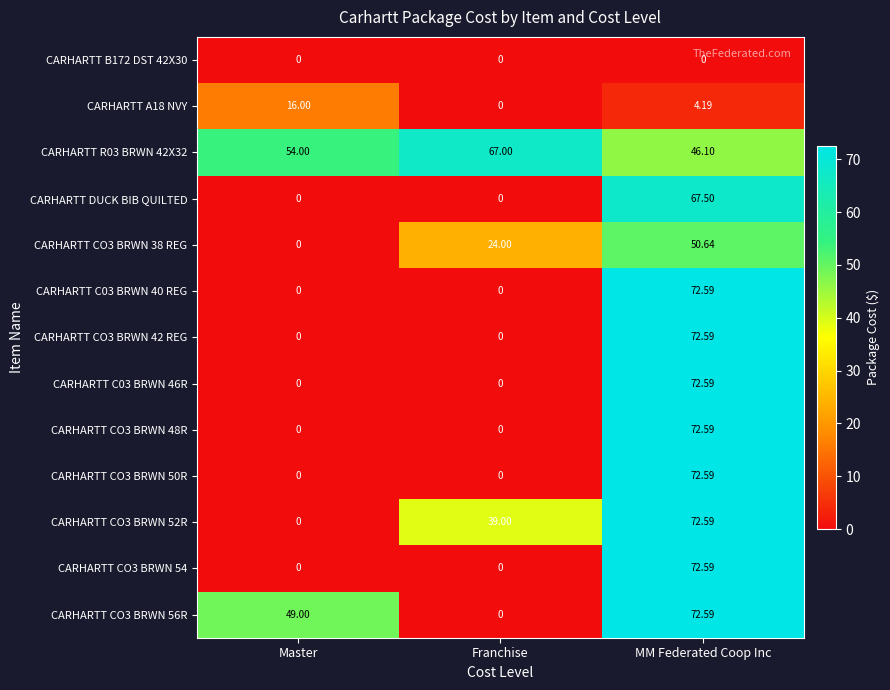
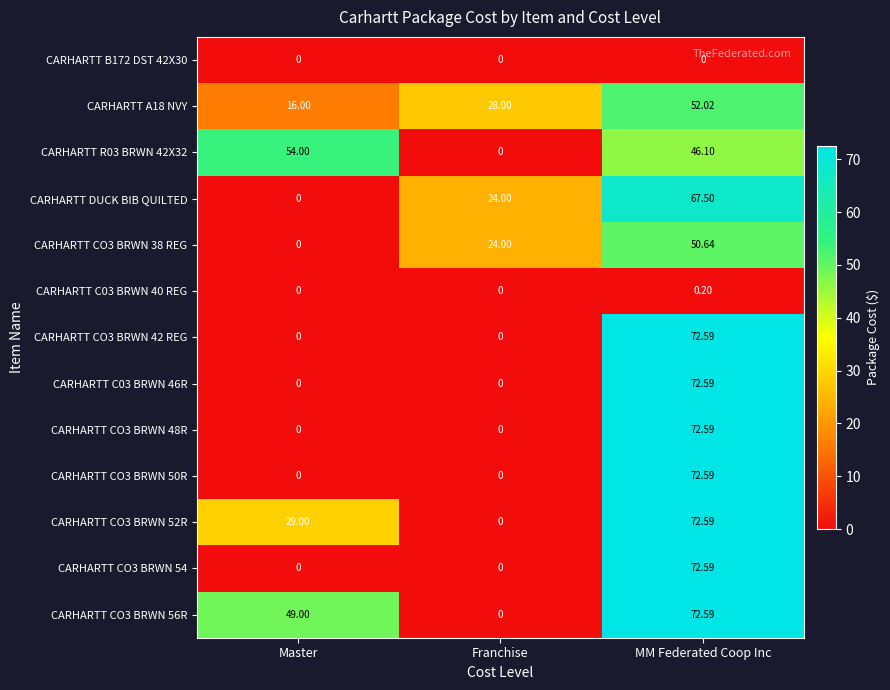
  {
    "CARHARTT B172 DST 42X30": {
      "Master": 0,
      "Franchise": 0
    },
    "CARHARTT A18 NVY": {
      "Master": 16.00,
-     "Franchise": 0,
-     "MM Federated Coop Inc": 4.19
+     "Franchise": 28.00,
+     "MM Federated Coop Inc": 52.02
    },
    "CARHARTT R03 BRWN 42X32": {
      "Master": 54.00,
-     "Franchise": 67.00,
+     "Franchise": 0,
      "MM Federated Coop Inc": 46.10
    },
    "CARHARTT DUCK BIB QUILTED": {
      "Master": 0,
-     "Franchise": 0,
+     "Franchise": 24.00,
      "MM Federated Coop Inc": 67.50
    },
    "CARHARTT CO3 BRWN 38 REG": {
      "Master": 0,
      "Franchise": 24.00,
      "MM Federated Coop Inc": 50.64
    },
    "CARHARTT C03 BRWN 40 REG": {
      "Master": 0,
      "Franchise": 0,
-     "MM Federated Coop Inc": 72.59
+     "MM Federated Coop Inc": 0.20
    },
    "CARHARTT CO3 BRWN 42 REG": {
      "Master": 0,
      "Franchise": 0,
      "MM Federated Coop Inc": 72.59
    },
    "CARHARTT C03 BRWN 46R": {
      "Master": 0,
      "Franchise": 0,
      "MM Federated Coop Inc": 72.59
    },
    "CARHARTT CO3 BRWN 48R": {
      "Master": 0,
      "Franchise": 0,
      "MM Federated Coop Inc": 72.59
    },
    "CARHARTT CO3 BRWN 50R": {
      "Master": 0,
      "Franchise": 0,
      "MM Federated Coop Inc": 72.59
    },
    "CARHARTT CO3 BRWN 52R": {
-     "Master": 0,
-     "Franchise": 39.00,
+     "Master": 29.00,
+     "Franchise": 0,
      "MM Federated Coop Inc": 72.59
    },
    "CARHARTT CO3 BRWN 54": {
      "Master": 0,
      "Franchise": 0,
      "MM Federated Coop Inc": 72.59
    },
    "CARHARTT CO3 BRWN 56R": {
      "Master": 49.00,
      "Franchise": 0,
      "MM Federated Coop Inc": 72.59
    }
  }
